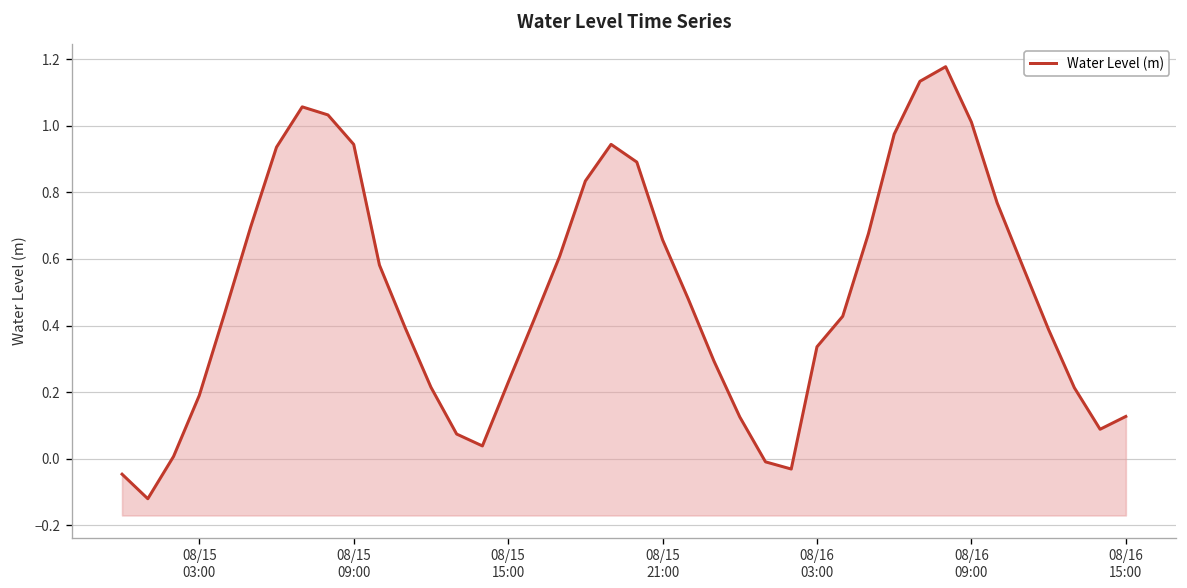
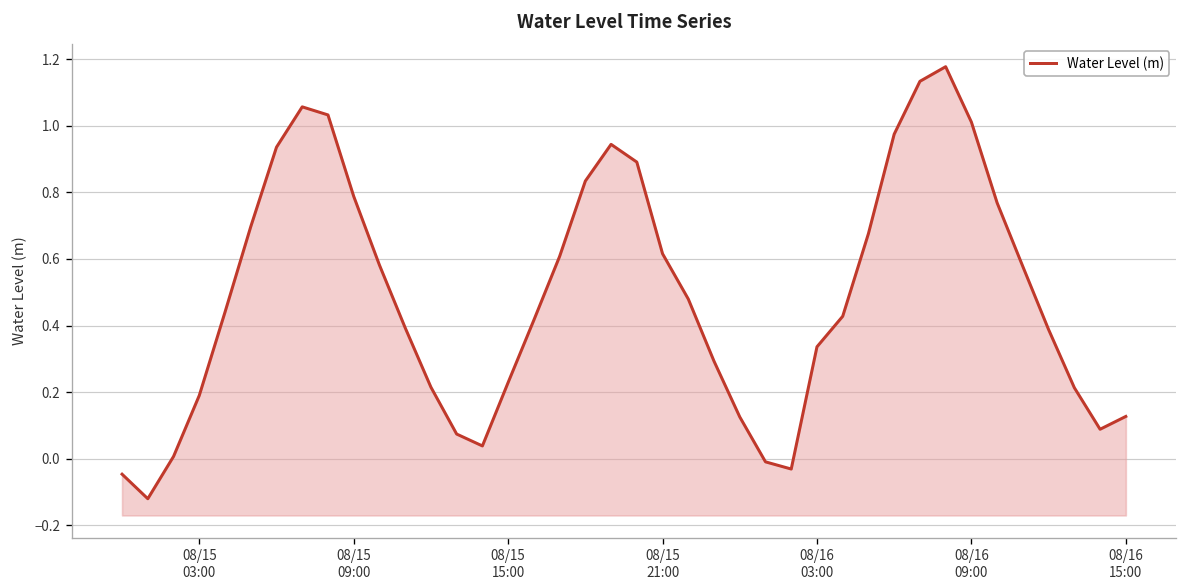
  {
    "08/15 03:00": 0.19,
-   "08/15 09:00": 0.94,
+   "08/15 09:00": 0.79,
    "08/15 15:00": 0.23,
-   "08/15 21:00": 0.66,
+   "08/15 21:00": 0.62,
    "08/16 03:00": 0.34,
    "08/16 09:00": 1.01,
    "08/16 15:00": 0.13
  }
